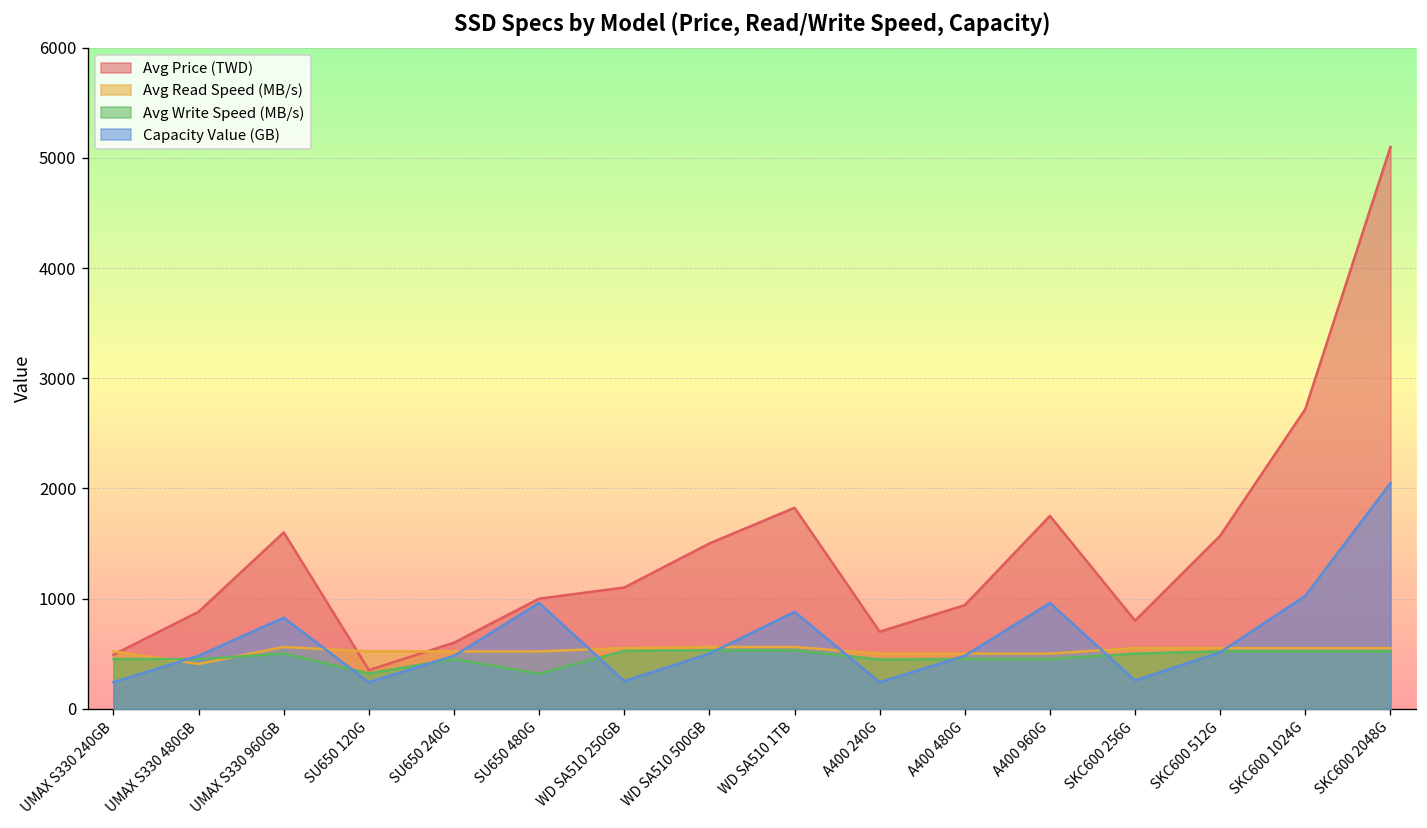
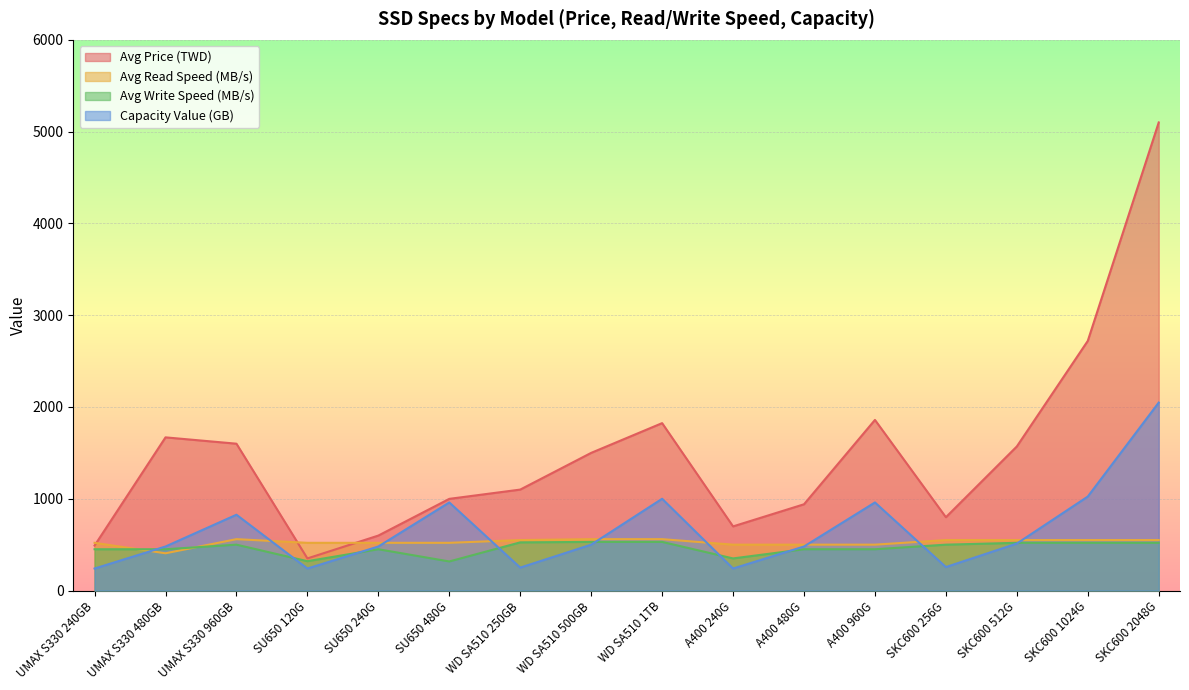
  {
    "Avg Price (TWD)": {
      "UMAX S330 240GB": 500,
-     "UMAX S330 480GB": 900,
+     "UMAX S330 480GB": 1700,
      "UMAX S330 960GB": 1600,
      "SU650 120G": 400,
      "SU650 240G": 600,
      "SU650 480G": 1000,
      "WD SA510 250GB": 1100,
      "WD SA510 500GB": 1500,
      "WD SA510 1TB": 1800,
      "A400 240G": 700,
      "A400 480G": 900,
-     "A400 960G": 1800,
+     "A400 960G": 1900,
      "SKC600 256G": 800,
      "SKC600 512G": 1600,
      "SKC600 1024G": 2700,
      "SKC600 2048G": 5100
    },
    "Avg Read Speed (MB/s)": {
      "UMAX S330 240GB": 500,
      "UMAX S330 480GB": 400,
      "UMAX S330 960GB": 600,
      "SU650 120G": 500,
      "SU650 240G": 500,
      "SU650 480G": 500,
      "WD SA510 500GB": 600,
      "WD SA510 1TB": 600,
      "A400 240G": 500,
      "A400 960G": 500,
      "SKC600 256G": 600,
      "SKC600 512G": 600,
      "SKC600 1024G": 600,
      "SKC600 2048G": 600
    },
    "Avg Write Speed (MB/s)": {
      "UMAX S330 240GB": 500,
      "UMAX S330 480GB": 500,
      "UMAX S330 960GB": 500,
      "SU650 120G": 300,
      "SU650 240G": 500,
      "SU650 480G": 300,
      "WD SA510 500GB": 500,
      "WD SA510 1TB": 500,
-     "A400 240G": 450,
+     "A400 240G": 350,
      "A400 480G": 500,
      "A400 960G": 500,
      "SKC600 256G": 500,
      "SKC600 1024G": 500,
      "SKC600 2048G": 500
    },
    "Capacity Value (GB)": {
      "UMAX S330 240GB": 200,
      "UMAX S330 480GB": 500,
      "UMAX S330 960GB": 800,
      "SU650 120G": 200,
      "SU650 240G": 500,
      "SU650 480G": 1000,
      "WD SA510 250GB": 300,
      "WD SA510 500GB": 500,
-     "WD SA510 1TB": 900,
+     "WD SA510 1TB": 1000,
      "A400 240G": 200,
      "A400 960G": 1000,
      "SKC600 256G": 300,
      "SKC600 1024G": 1000,
      "SKC600 2048G": 2000
    }
  }
